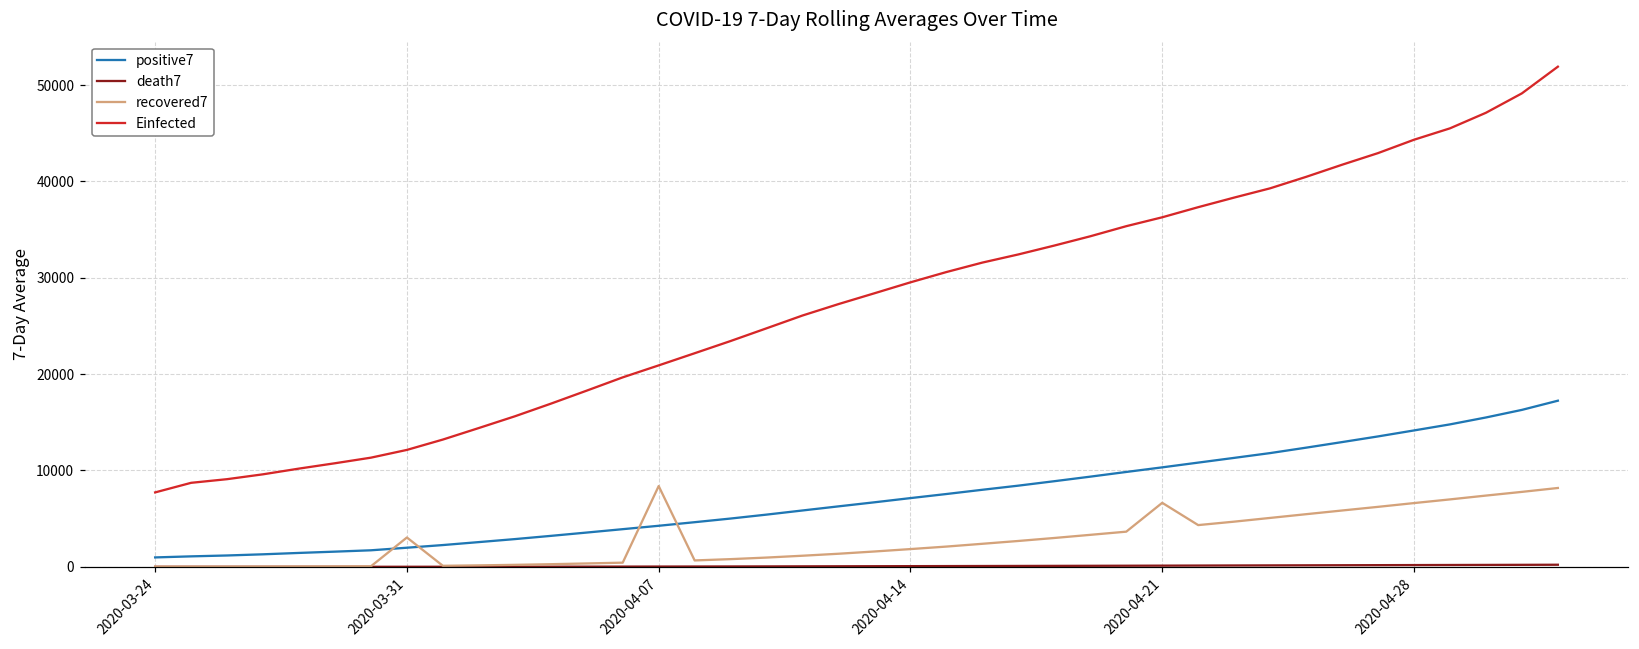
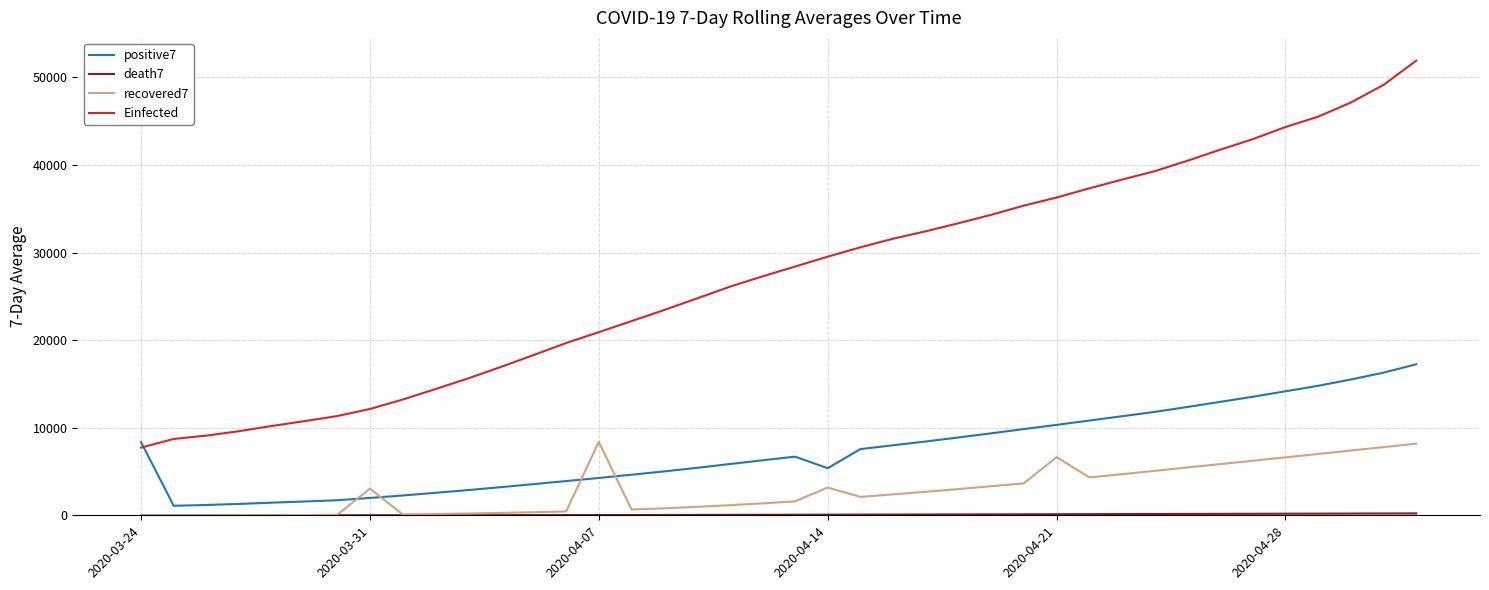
  {
    "positive7": {
-     "2020-03-24": 1000,
+     "2020-03-24": 8000,
      "2020-03-31": 2000,
      "2020-04-07": 4000,
-     "2020-04-14": 7000,
+     "2020-04-14": 5000,
      "2020-04-21": 10000,
      "2020-04-28": 14000
    },
    "death7": {
      "2020-03-31": 0,
      "2020-04-07": 0,
      "2020-04-14": 0,
      "2020-04-21": 0,
      "2020-04-28": 0
    },
    "recovered7": {
      "2020-03-31": 3000,
      "2020-04-07": 8000,
-     "2020-04-14": 2000,
+     "2020-04-14": 3000,
      "2020-04-21": 7000,
      "2020-04-28": 7000
    },
    "Einfected": {
      "2020-03-24": 8000,
      "2020-03-31": 12000,
      "2020-04-07": 21000,
      "2020-04-14": 30000,
      "2020-04-21": 36000,
      "2020-04-28": 44000
    }
  }
